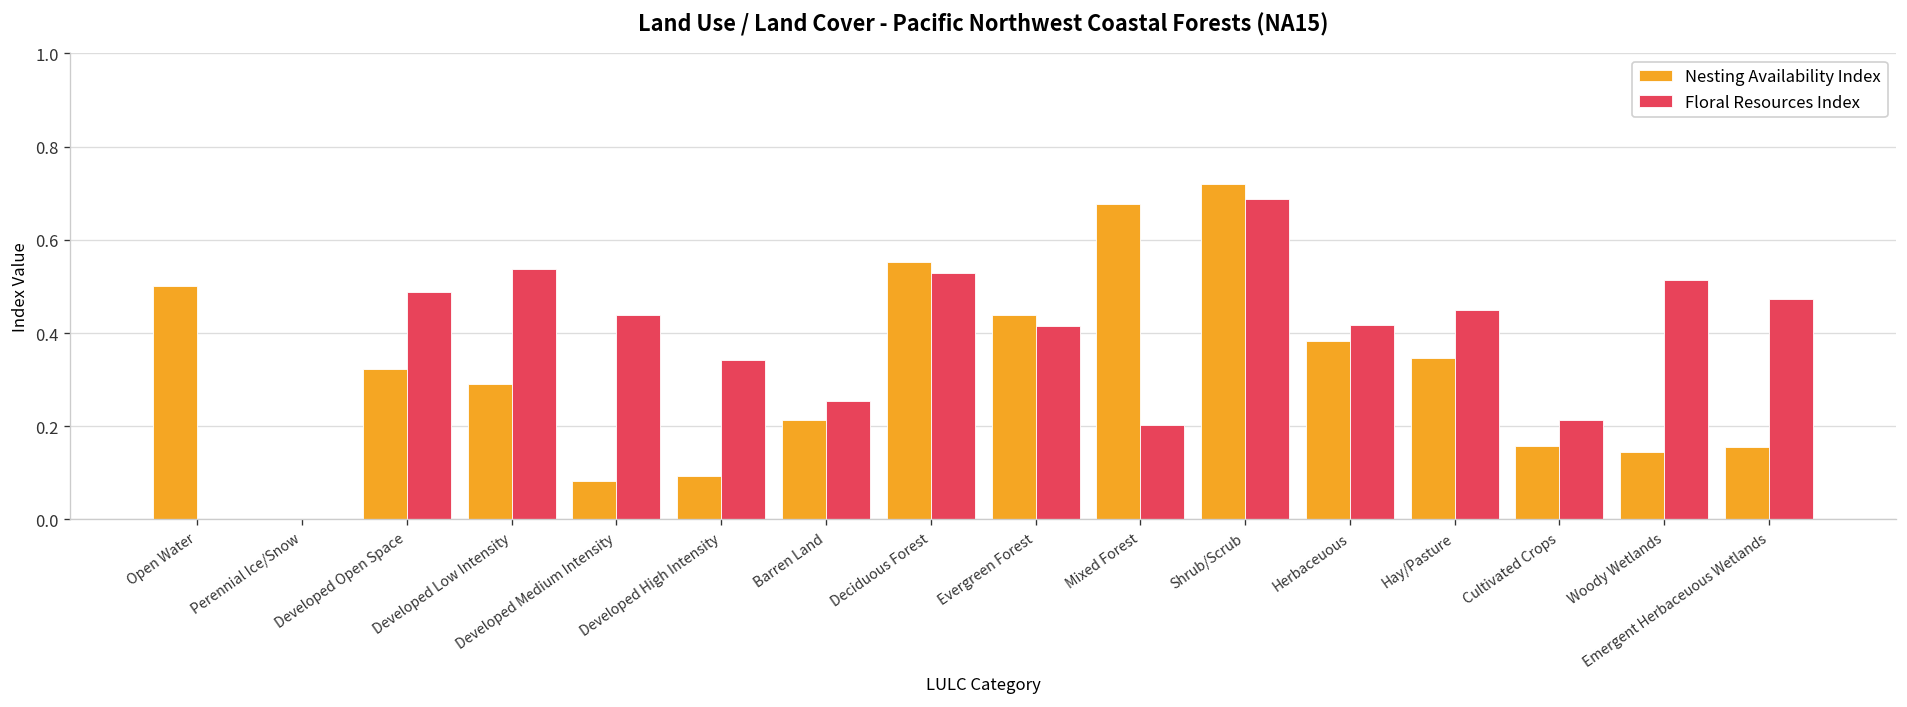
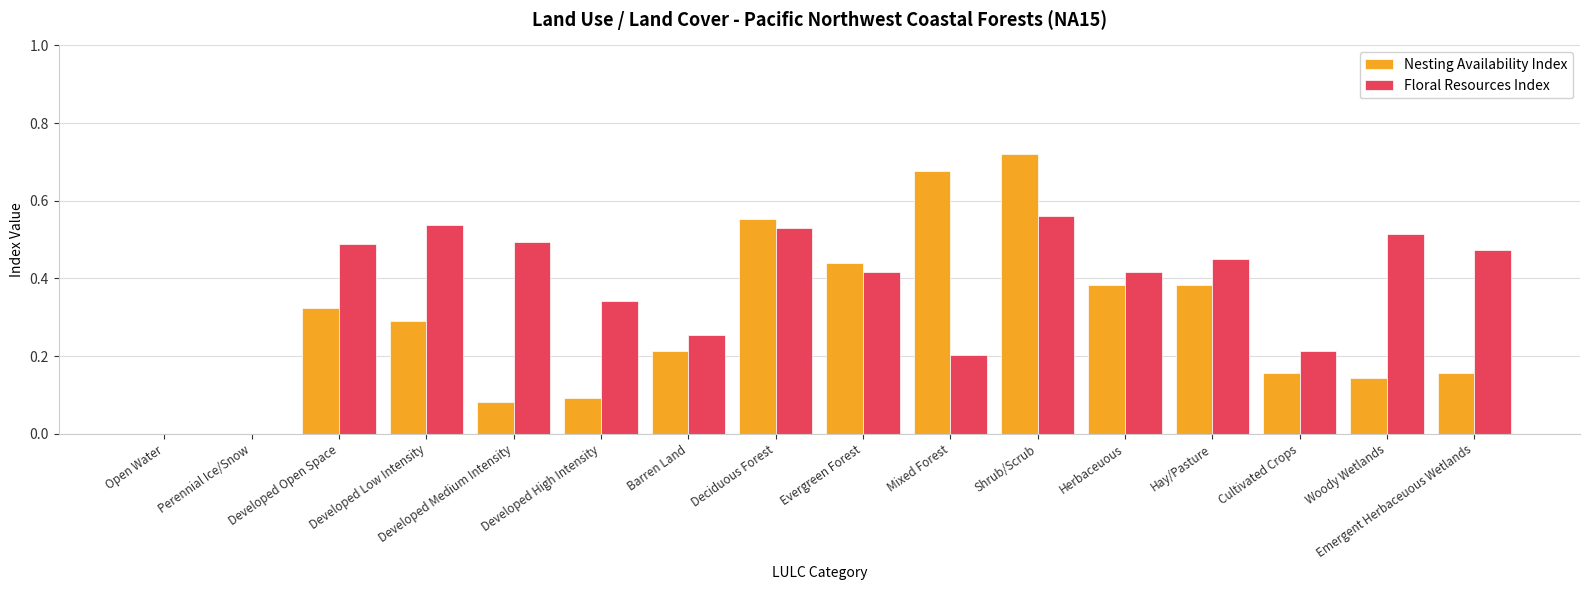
  {
    "Nesting Availability Index": {
-     "Open Water": 0.5,
+     "Open Water": 0.0,
      "Perennial Ice/Snow": 0.00,
      "Developed Open Space": 0.32,
      "Developed Low Intensity": 0.29,
      "Developed Medium Intensity": 0.08,
      "Developed High Intensity": 0.09,
      "Barren Land": 0.21,
      "Deciduous Forest": 0.55,
      "Evergreen Forest": 0.44,
      "Mixed Forest": 0.68,
      "Shrub/Scrub": 0.72,
      "Herbaceuous": 0.38,
-     "Hay/Pasture": 0.35,
+     "Hay/Pasture": 0.38,
      "Cultivated Crops": 0.16,
      "Woody Wetlands": 0.14,
      "Emergent Herbaceuous Wetlands": 0.16
    },
    "Floral Resources Index": {
      "Open Water": 0.00,
      "Perennial Ice/Snow": 0.00,
      "Developed Open Space": 0.49,
      "Developed Low Intensity": 0.54,
-     "Developed Medium Intensity": 0.44,
+     "Developed Medium Intensity": 0.49,
      "Developed High Intensity": 0.34,
      "Barren Land": 0.25,
      "Deciduous Forest": 0.53,
      "Evergreen Forest": 0.42,
      "Mixed Forest": 0.20,
-     "Shrub/Scrub": 0.69,
+     "Shrub/Scrub": 0.56,
      "Herbaceuous": 0.42,
      "Hay/Pasture": 0.45,
      "Cultivated Crops": 0.21,
      "Woody Wetlands": 0.51,
      "Emergent Herbaceuous Wetlands": 0.47
    }
  }
